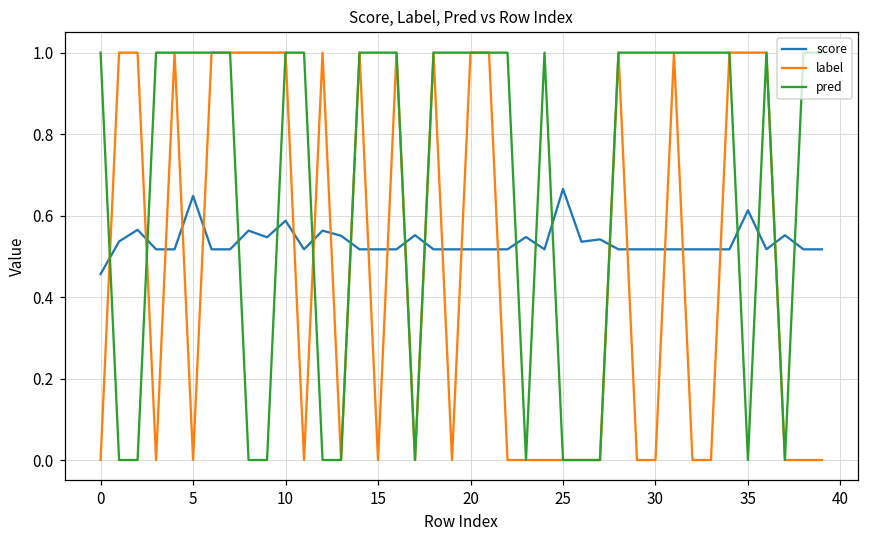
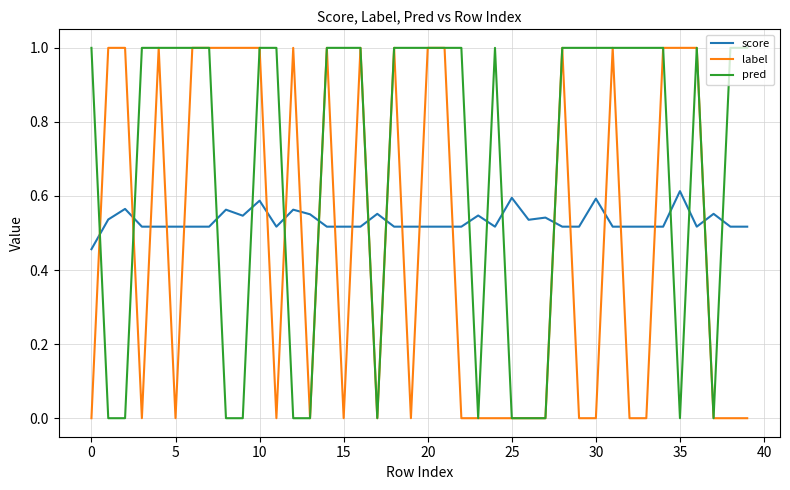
  {
    "score": {
      "0": 0.46,
-     "5": 0.65,
+     "5": 0.52,
      "10": 0.59,
      "15": 0.52,
      "20": 0.52,
-     "25": 0.67,
-     "30": 0.52,
+     "25": 0.60,
+     "30": 0.59,
      "35": 0.61
    },
    "label": {
      "0": 0.00,
      "5": 0.00,
      "15": 0.00,
      "30": 0.00,
      "35": 1.00
    },
    "pred": {
      "0": 1.00,
      "5": 1.00,
      "15": 1.00,
      "30": 1.00,
      "35": 0.00
    }
  }
